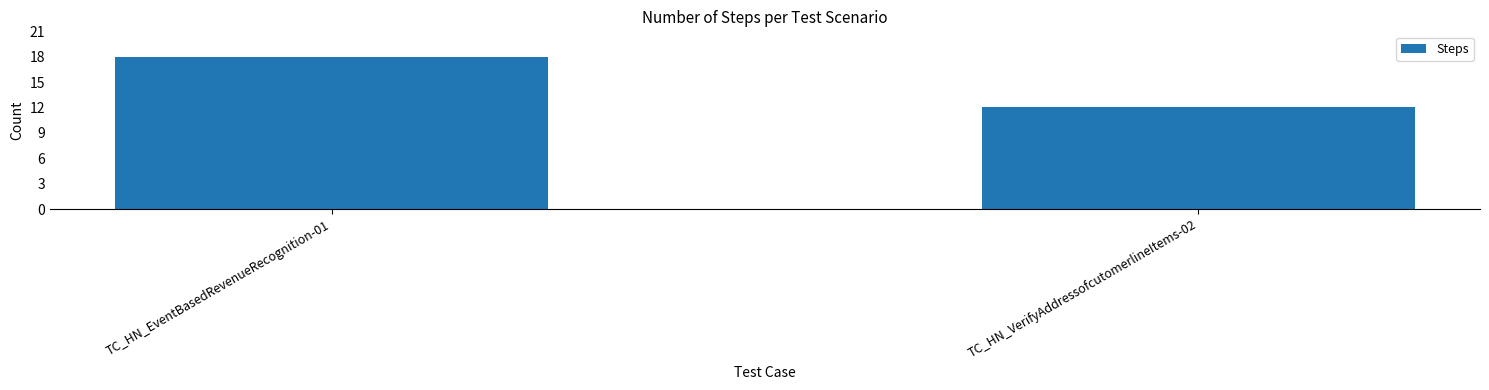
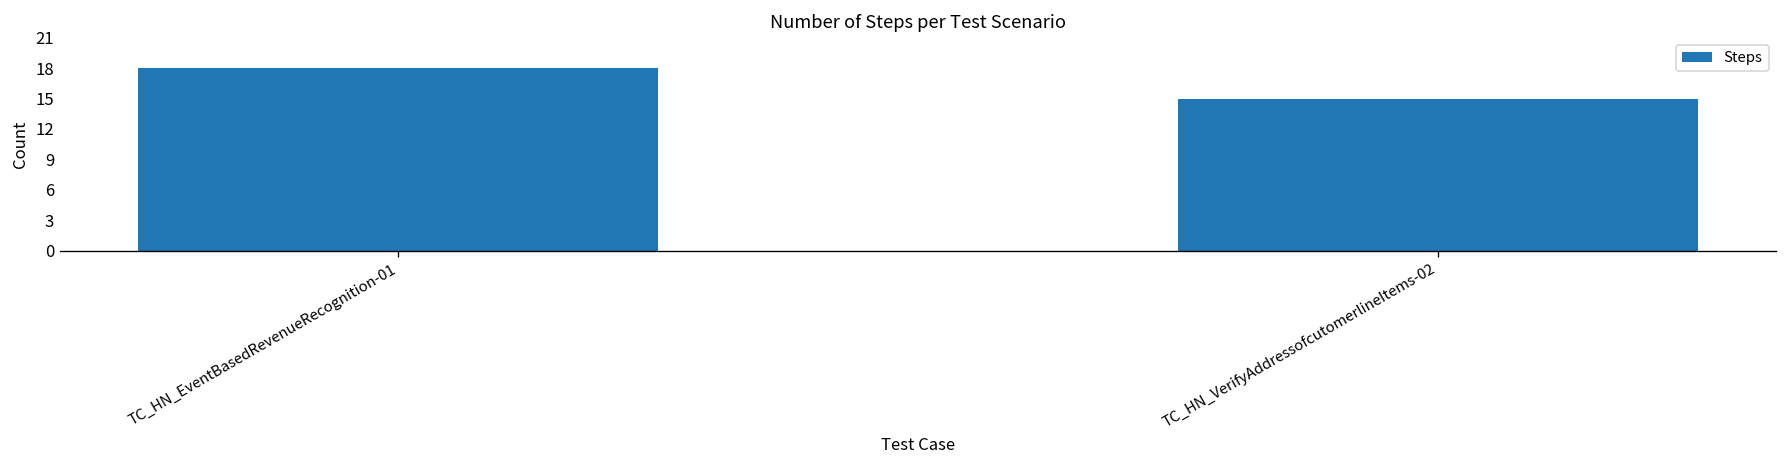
  {
    "TC_HN_EventBasedRevenueRecognition-01": 18,
-   "TC_HN_VerifyAddressofcutomerlineItems-02": 12
+   "TC_HN_VerifyAddressofcutomerlineItems-02": 15
  }
